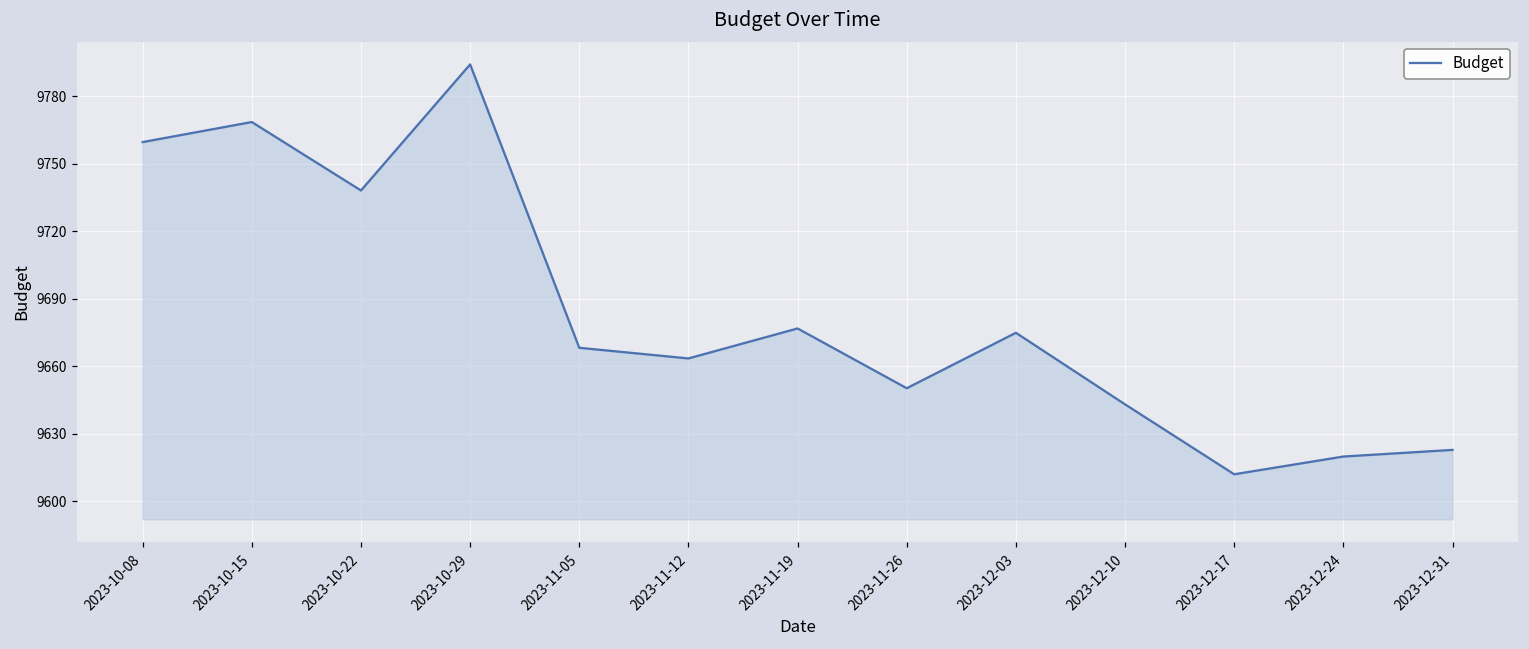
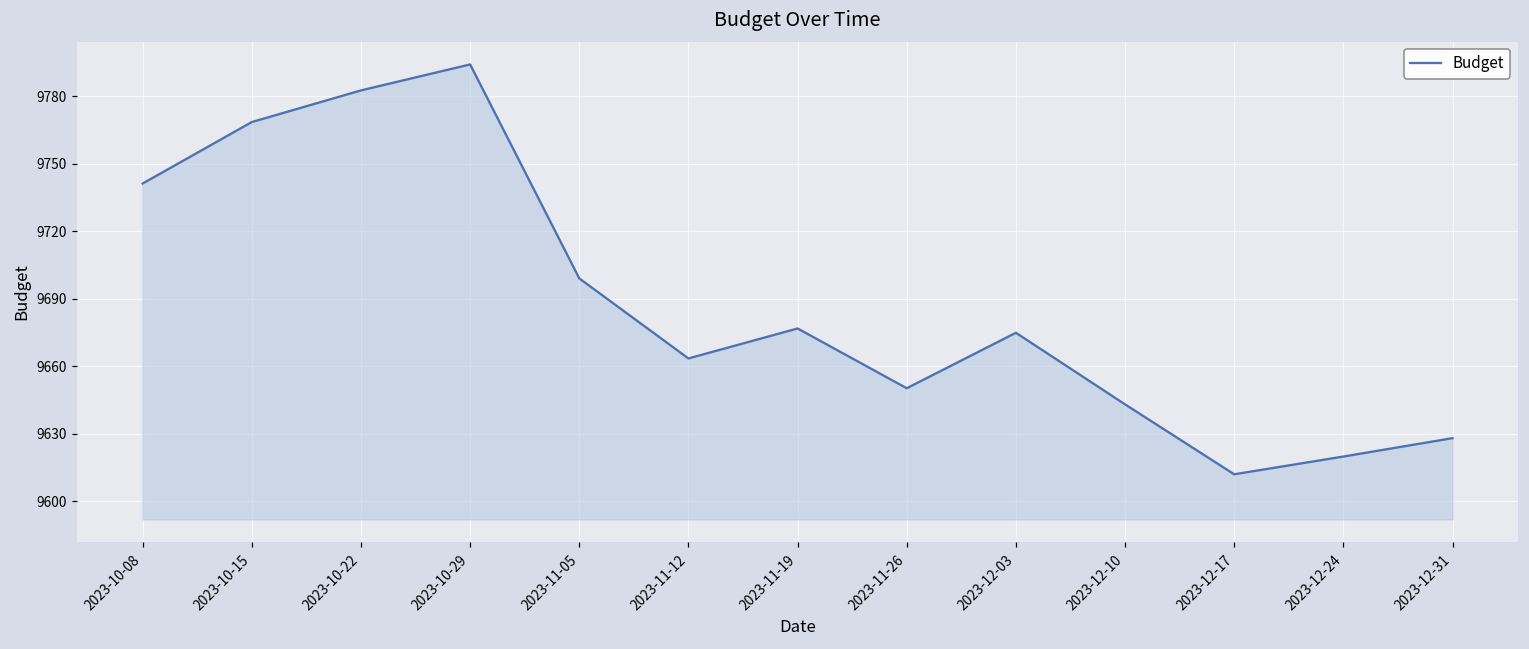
  {
-   "2023-10-08": 9760,
+   "2023-10-08": 9741,
    "2023-10-15": 9769,
-   "2023-10-22": 9738,
+   "2023-10-22": 9783,
    "2023-10-29": 9794,
-   "2023-11-05": 9668,
+   "2023-11-05": 9699,
    "2023-11-12": 9664,
    "2023-11-19": 9677,
    "2023-11-26": 9650,
    "2023-12-03": 9675,
    "2023-12-10": 9643,
    "2023-12-17": 9612,
    "2023-12-24": 9620,
-   "2023-12-31": 9623
+   "2023-12-31": 9628
  }
